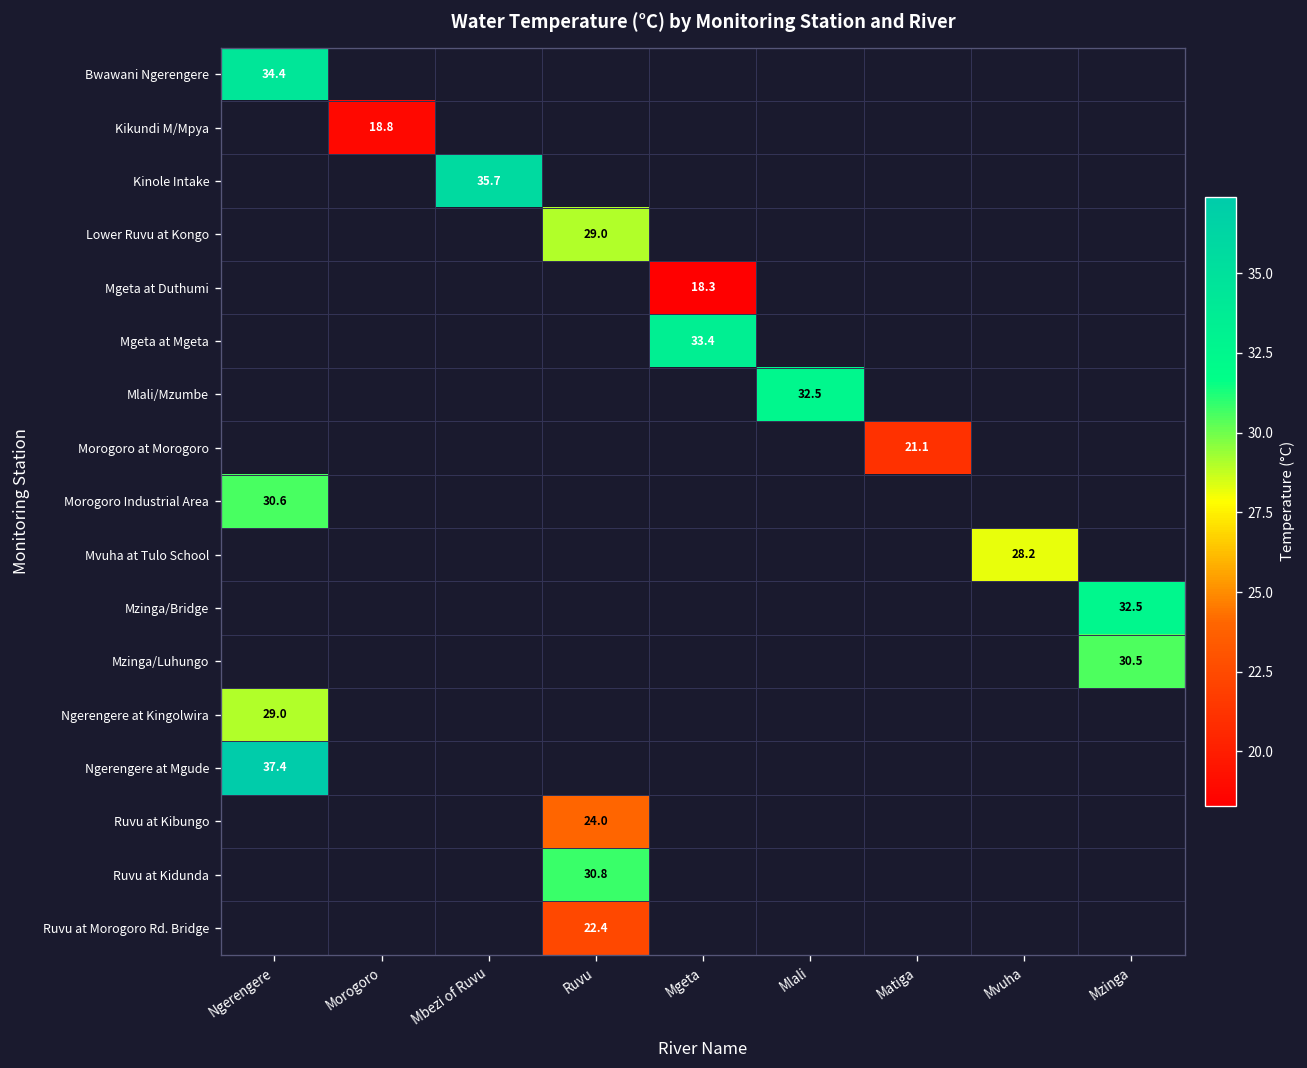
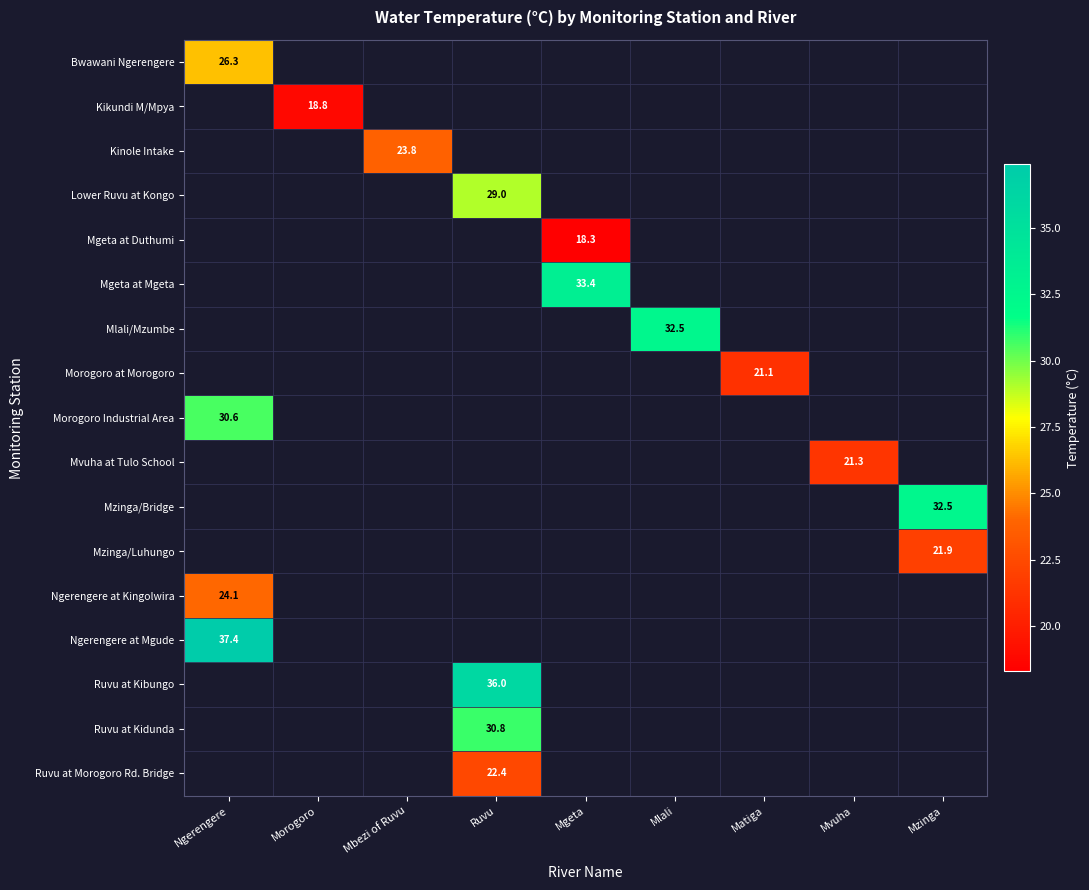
  {
    "Bwawani Ngerengere": {
-     "Ngerengere": 34.4
+     "Ngerengere": 26.3
    },
    "Kikundi M/Mpya": {
      "Morogoro": 18.8
    },
    "Kinole Intake": {
-     "Mbezi of Ruvu": 35.7
+     "Mbezi of Ruvu": 23.8
    },
    "Lower Ruvu at Kongo": {
      "Ruvu": 29.0
    },
    "Mgeta at Duthumi": {
      "Mgeta": 18.3
    },
    "Mgeta at Mgeta": {
      "Mgeta": 33.4
    },
    "Mlali/Mzumbe": {
      "Mlali": 32.5
    },
    "Morogoro at Morogoro": {
      "Matiga": 21.1
    },
    "Morogoro Industrial Area": {
      "Ngerengere": 30.6
    },
    "Mvuha at Tulo School": {
-     "Mvuha": 28.2
+     "Mvuha": 21.3
    },
    "Mzinga/Bridge": {
      "Mzinga": 32.5
    },
    "Mzinga/Luhungo": {
-     "Mzinga": 30.5
+     "Mzinga": 21.9
    },
    "Ngerengere at Kingolwira": {
-     "Ngerengere": 29.0
+     "Ngerengere": 24.1
    },
    "Ngerengere at Mgude": {
      "Ngerengere": 37.4
    },
    "Ruvu at Kibungo": {
-     "Ruvu": 24.0
+     "Ruvu": 36.0
    },
    "Ruvu at Kidunda": {
      "Ruvu": 30.8
    },
    "Ruvu at Morogoro Rd. Bridge": {
      "Ruvu": 22.4
    }
  }
